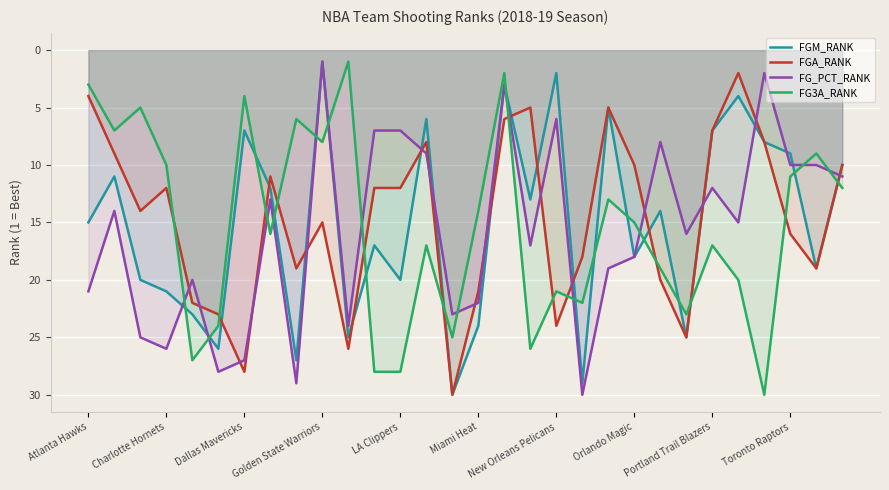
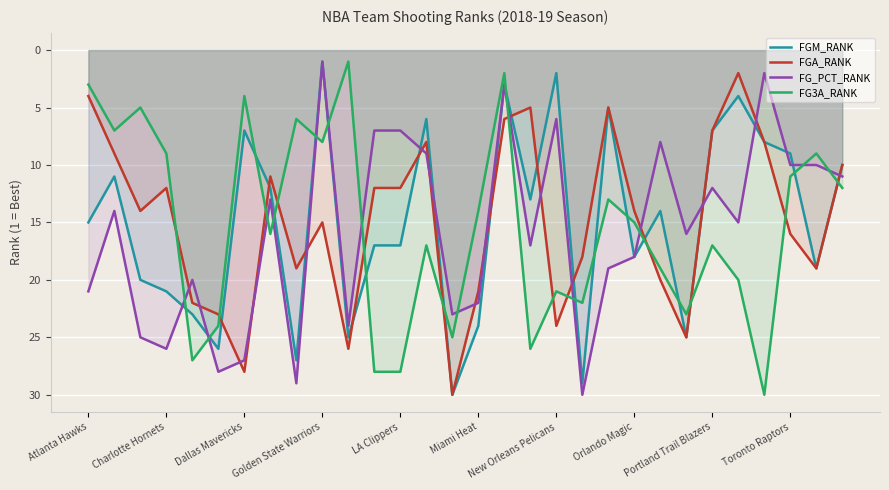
  {
    "FGM_RANK": {
      "Atlanta Hawks": 15,
      "Charlotte Hornets": 21,
      "Dallas Mavericks": 7,
-     "LA Clippers": 20,
+     "LA Clippers": 17,
      "Miami Heat": 24,
      "New Orleans Pelicans": 2,
      "Toronto Raptors": 9
    },
    "FGA_RANK": {
      "Atlanta Hawks": 4,
      "Charlotte Hornets": 12,
      "Dallas Mavericks": 28,
      "Golden State Warriors": 15,
      "LA Clippers": 12,
      "Miami Heat": 21,
      "New Orleans Pelicans": 24,
-     "Orlando Magic": 10,
+     "Orlando Magic": 14,
      "Toronto Raptors": 16
    },
    "FG_PCT_RANK": {
      "Atlanta Hawks": 21,
      "Charlotte Hornets": 26,
      "Dallas Mavericks": 27,
      "LA Clippers": 7,
      "Miami Heat": 22,
      "New Orleans Pelicans": 6,
      "Portland Trail Blazers": 12,
      "Toronto Raptors": 10
    },
    "FG3A_RANK": {
      "Atlanta Hawks": 3,
-     "Charlotte Hornets": 10,
+     "Charlotte Hornets": 9,
      "Dallas Mavericks": 4,
      "Golden State Warriors": 8,
      "LA Clippers": 28,
      "Miami Heat": 14,
      "New Orleans Pelicans": 21,
      "Orlando Magic": 15,
      "Portland Trail Blazers": 17,
      "Toronto Raptors": 11
    }
  }
